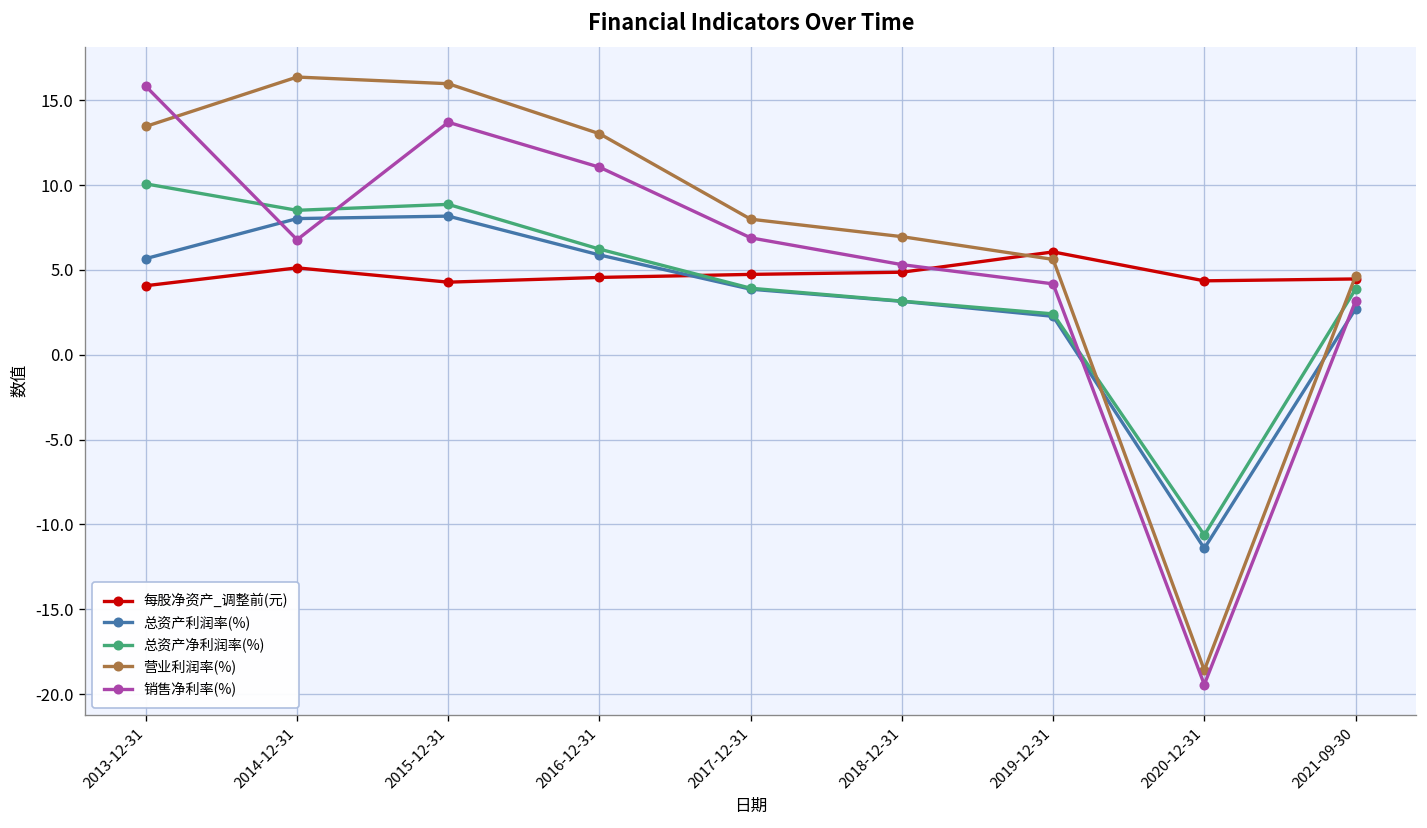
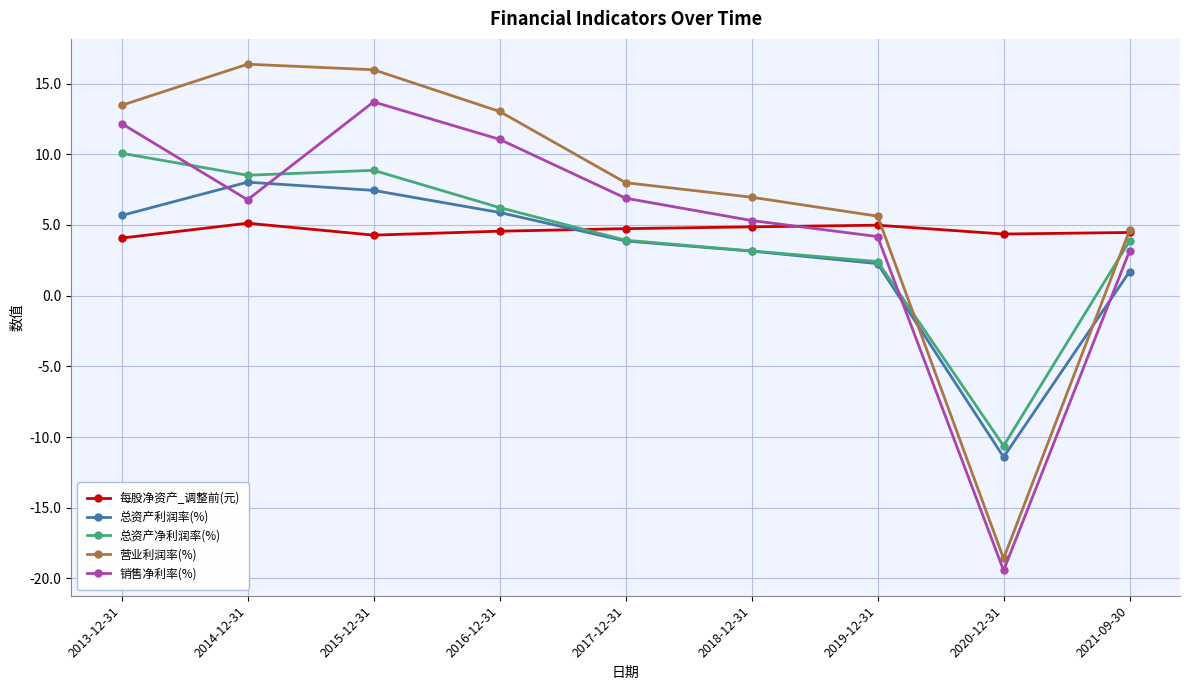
  {
    "每股净资产_调整前(元)": {
      "2013-12-31": 4.1,
      "2014-12-31": 5.1,
      "2015-12-31": 4.3,
      "2016-12-31": 4.6,
      "2017-12-31": 4.7,
      "2018-12-31": 4.9,
-     "2019-12-31": 6.1,
+     "2019-12-31": 5.0,
      "2020-12-31": 4.4
    },
    "总资产利润率(%)": {
      "2013-12-31": 5.7,
      "2014-12-31": 8.0,
-     "2015-12-31": 8.2,
+     "2015-12-31": 7.4,
      "2016-12-31": 5.9,
      "2020-12-31": -11.4,
-     "2021-09-30": 2.7
+     "2021-09-30": 1.7
    },
    "总资产净利润率(%)": {
      "2013-12-31": 10.1,
      "2014-12-31": 8.5,
      "2015-12-31": 8.9,
      "2016-12-31": 6.2,
      "2020-12-31": -10.6,
      "2021-09-30": 3.9
    },
    "营业利润率(%)": {
      "2013-12-31": 13.5,
      "2014-12-31": 16.4,
      "2015-12-31": 16.0,
      "2016-12-31": 13.0,
      "2017-12-31": 8.0,
      "2018-12-31": 7.0,
      "2019-12-31": 5.6,
      "2020-12-31": -18.6
    },
    "销售净利率(%)": {
-     "2013-12-31": 15.8,
+     "2013-12-31": 12.2,
      "2014-12-31": 6.8,
      "2015-12-31": 13.7,
      "2016-12-31": 11.1,
      "2017-12-31": 6.9,
      "2018-12-31": 5.3,
      "2019-12-31": 4.2,
      "2020-12-31": -19.4,
      "2021-09-30": 3.2
    }
  }
